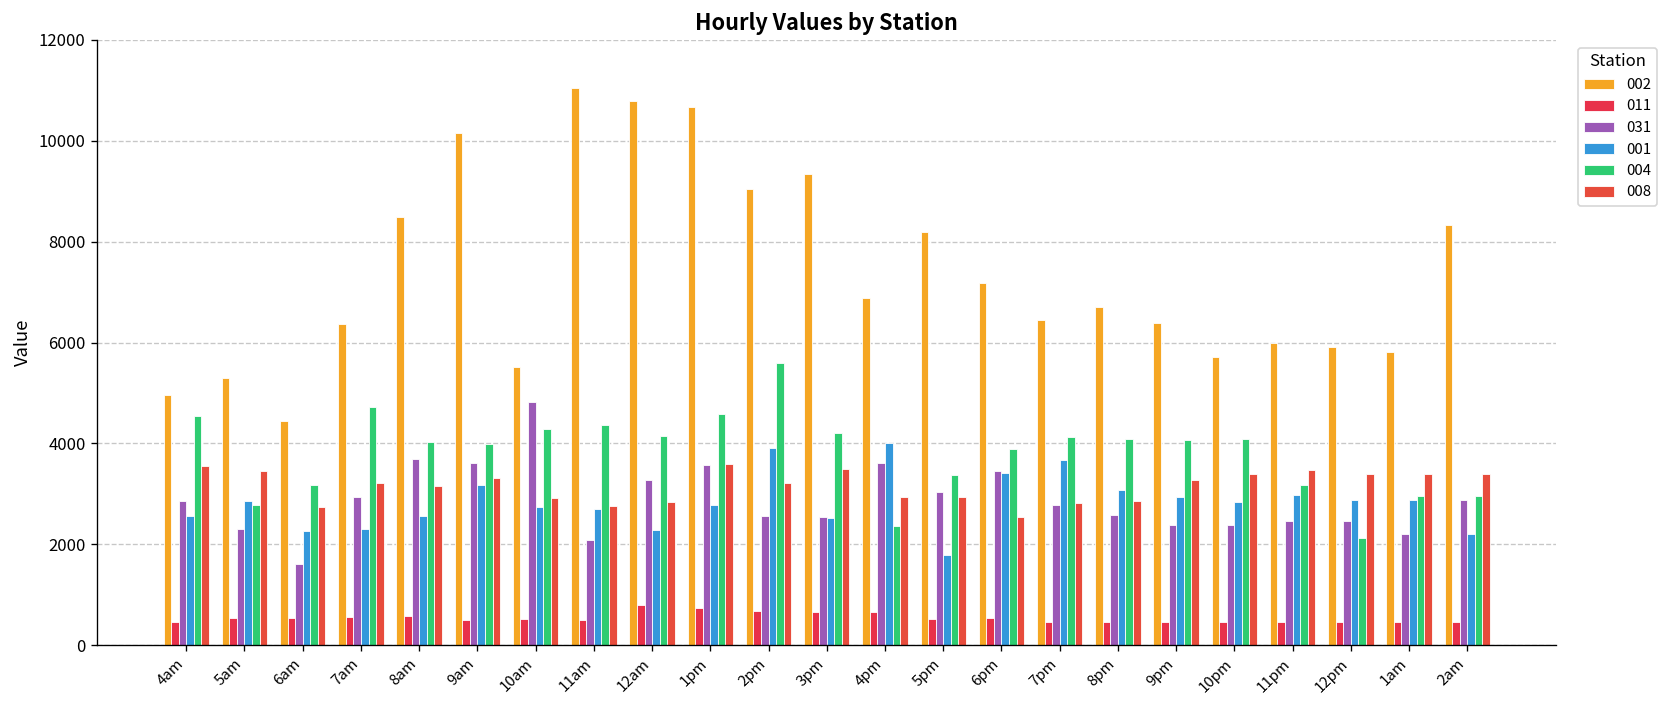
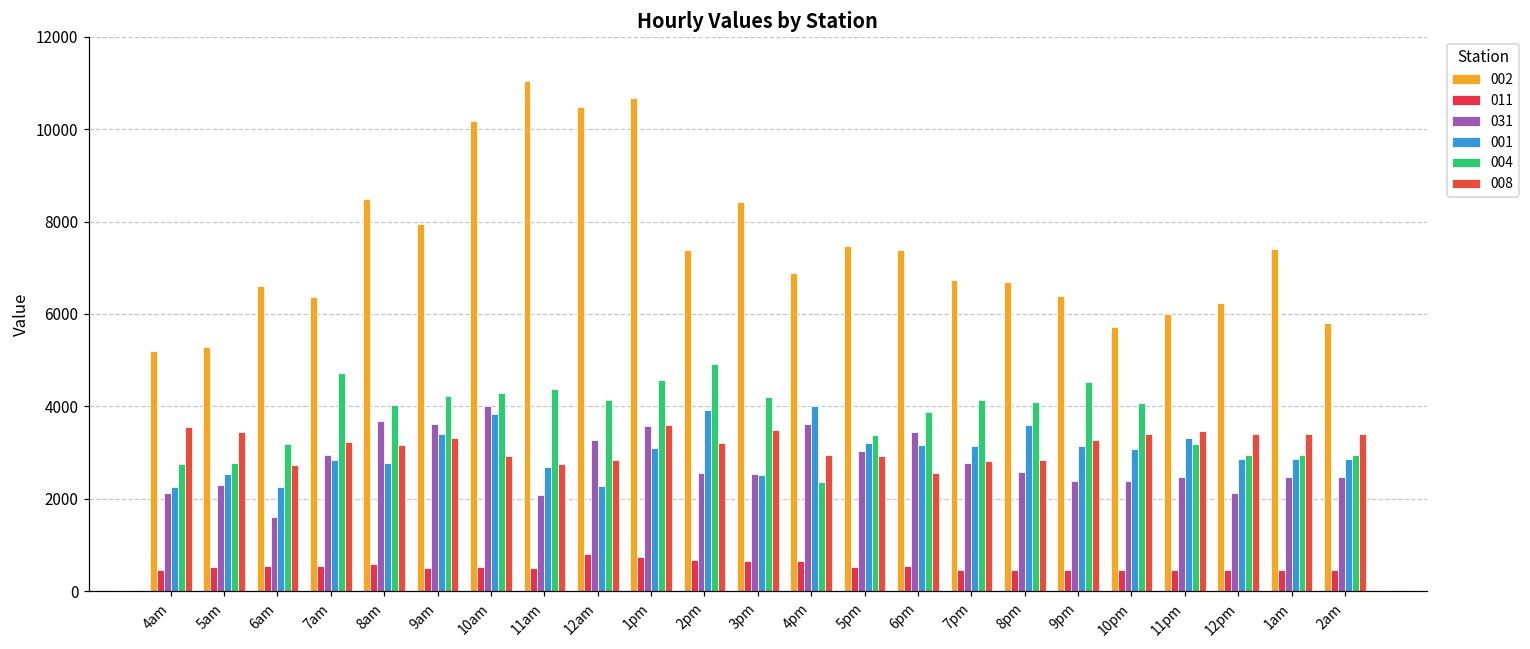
  {
    "002": {
-     "4am": 5000,
+     "4am": 5200,
      "5am": 5300,
-     "6am": 4400,
+     "6am": 6600,
      "7am": 6400,
      "8am": 8500,
-     "9am": 10200,
-     "10am": 5500,
+     "9am": 7900,
+     "10am": 10200,
      "11am": 11000,
-     "12am": 10800,
+     "12am": 10500,
      "1pm": 10700,
-     "2pm": 9000,
-     "3pm": 9300,
+     "2pm": 7400,
+     "3pm": 8400,
      "4pm": 6900,
-     "5pm": 8200,
-     "6pm": 7200,
-     "7pm": 6400,
+     "5pm": 7500,
+     "6pm": 7400,
+     "7pm": 6700,
      "8pm": 6700,
      "9pm": 6400,
      "10pm": 5700,
      "11pm": 6000,
-     "12pm": 5900,
-     "1am": 5800,
-     "2am": 8300
+     "12pm": 6200,
+     "1am": 7400,
+     "2am": 5800
    },
    "031": {
-     "4am": 2900,
+     "4am": 2100,
      "5am": 2300,
      "6am": 1600,
      "7am": 2900,
      "8am": 3700,
      "9am": 3600,
-     "10am": 4800,
+     "10am": 4000,
      "11am": 2100,
      "12am": 3300,
      "1pm": 3600,
      "2pm": 2600,
      "3pm": 2500,
      "4pm": 3600,
      "5pm": 3000,
      "6pm": 3500,
      "7pm": 2800,
      "8pm": 2600,
      "9pm": 2400,
      "10pm": 2400,
      "11pm": 2500,
-     "12pm": 2500,
-     "1am": 2200,
-     "2am": 2900
+     "12pm": 2100,
+     "1am": 2500,
+     "2am": 2500
    },
    "001": {
-     "4am": 2600,
-     "5am": 2800,
+     "4am": 2300,
+     "5am": 2500,
      "6am": 2300,
-     "7am": 2300,
-     "8am": 2600,
-     "9am": 3200,
-     "10am": 2700,
+     "7am": 2800,
+     "8am": 2800,
+     "9am": 3400,
+     "10am": 3800,
      "11am": 2700,
      "12am": 2300,
-     "1pm": 2800,
+     "1pm": 3100,
      "2pm": 3900,
      "3pm": 2500,
      "4pm": 4000,
-     "5pm": 1800,
-     "6pm": 3400,
-     "7pm": 3700,
-     "8pm": 3100,
-     "9pm": 2900,
-     "10pm": 2800,
-     "11pm": 3000,
+     "5pm": 3200,
+     "6pm": 3200,
+     "7pm": 3100,
+     "8pm": 3600,
+     "9pm": 3100,
+     "10pm": 3100,
+     "11pm": 3300,
      "12pm": 2900,
      "1am": 2900,
-     "2am": 2200
+     "2am": 2900
    },
    "004": {
-     "4am": 4500,
+     "4am": 2800,
      "5am": 2800,
      "6am": 3200,
      "7am": 4700,
      "8am": 4000,
-     "9am": 4000,
+     "9am": 4200,
      "10am": 4300,
      "11am": 4400,
      "12am": 4100,
      "1pm": 4600,
-     "2pm": 5600,
+     "2pm": 4900,
      "3pm": 4200,
      "4pm": 2400,
      "5pm": 3400,
      "6pm": 3900,
      "7pm": 4100,
      "8pm": 4100,
-     "9pm": 4100,
+     "9pm": 4500,
      "10pm": 4100,
      "11pm": 3200,
-     "12pm": 2100,
+     "12pm": 2900,
      "1am": 2900,
      "2am": 2900
    }
  }
